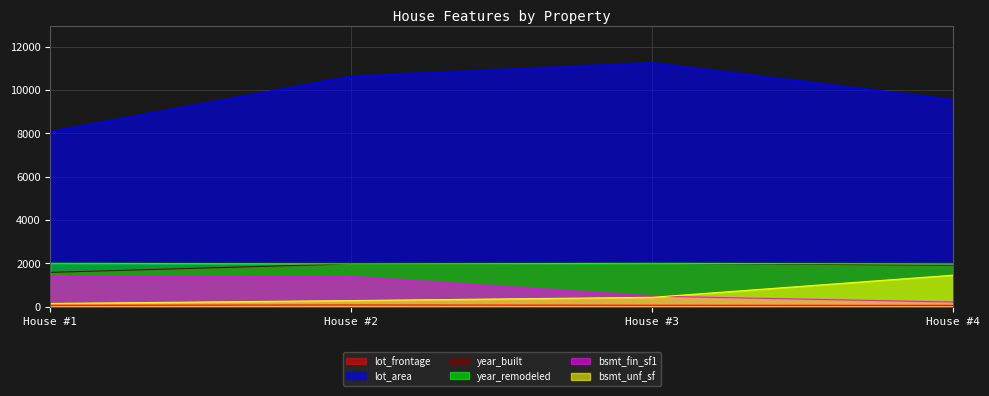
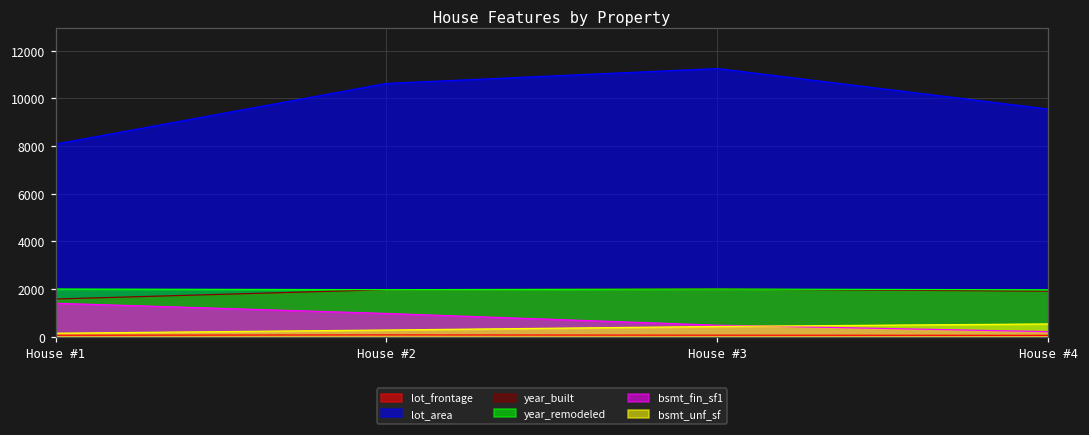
  {
    "lot_frontage": {
      "House #2": 100,
      "House #3": 100,
      "House #4": 100
    },
    "lot_area": {
      "House #1": 8100,
      "House #2": 10600,
      "House #3": 11300,
      "House #4": 9600
    },
    "year_built": {
      "House #1": 1600
    },
    "year_remodeled": {
      "House #1": 2000
    },
    "bsmt_fin_sf1": {
      "House #1": 1400,
-     "House #2": 1400,
+     "House #2": 1000,
      "House #4": 200
    },
    "bsmt_unf_sf": {
      "House #2": 300,
-     "House #4": 1500
+     "House #4": 500
    }
  }
